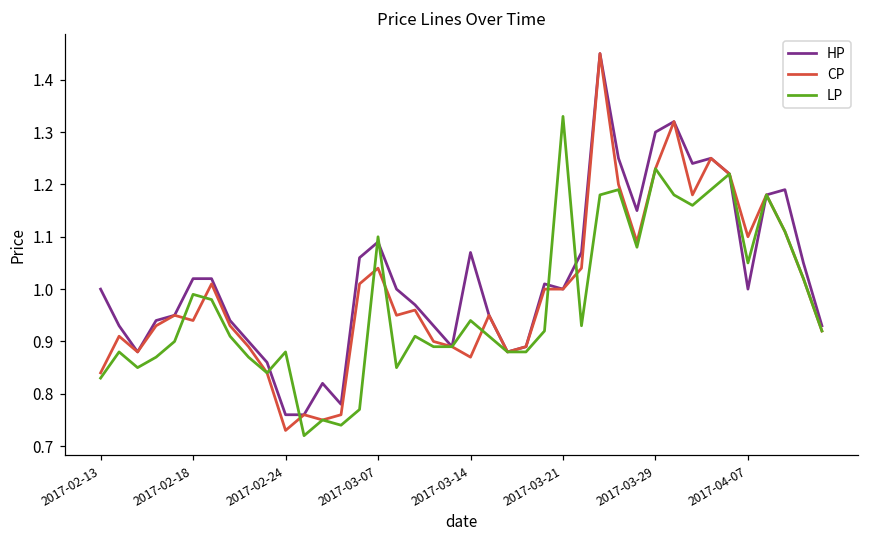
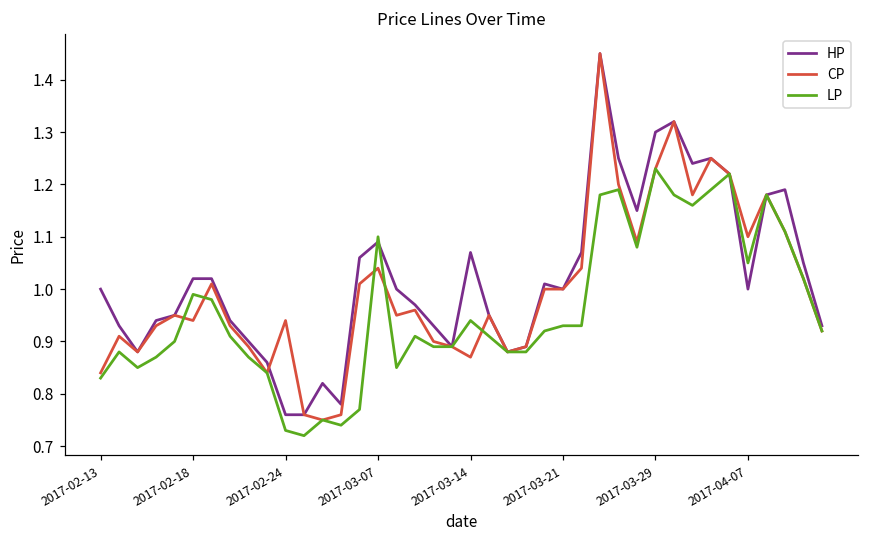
  {
    "HP": {
      "2017-02-13": 1.00,
      "2017-02-18": 1.02,
      "2017-02-24": 0.76,
      "2017-03-07": 1.09,
      "2017-03-14": 1.07,
      "2017-03-29": 1.30,
      "2017-04-07": 1.00
    },
    "CP": {
      "2017-02-13": 0.84,
      "2017-02-18": 0.94,
-     "2017-02-24": 0.73,
+     "2017-02-24": 0.94,
      "2017-03-07": 1.04,
      "2017-03-14": 0.87,
      "2017-04-07": 1.10
    },
    "LP": {
      "2017-02-13": 0.83,
      "2017-02-18": 0.99,
-     "2017-02-24": 0.88,
+     "2017-02-24": 0.73,
      "2017-03-07": 1.10,
      "2017-03-14": 0.94,
-     "2017-03-21": 1.33,
+     "2017-03-21": 0.93,
      "2017-04-07": 1.05
    }
  }
